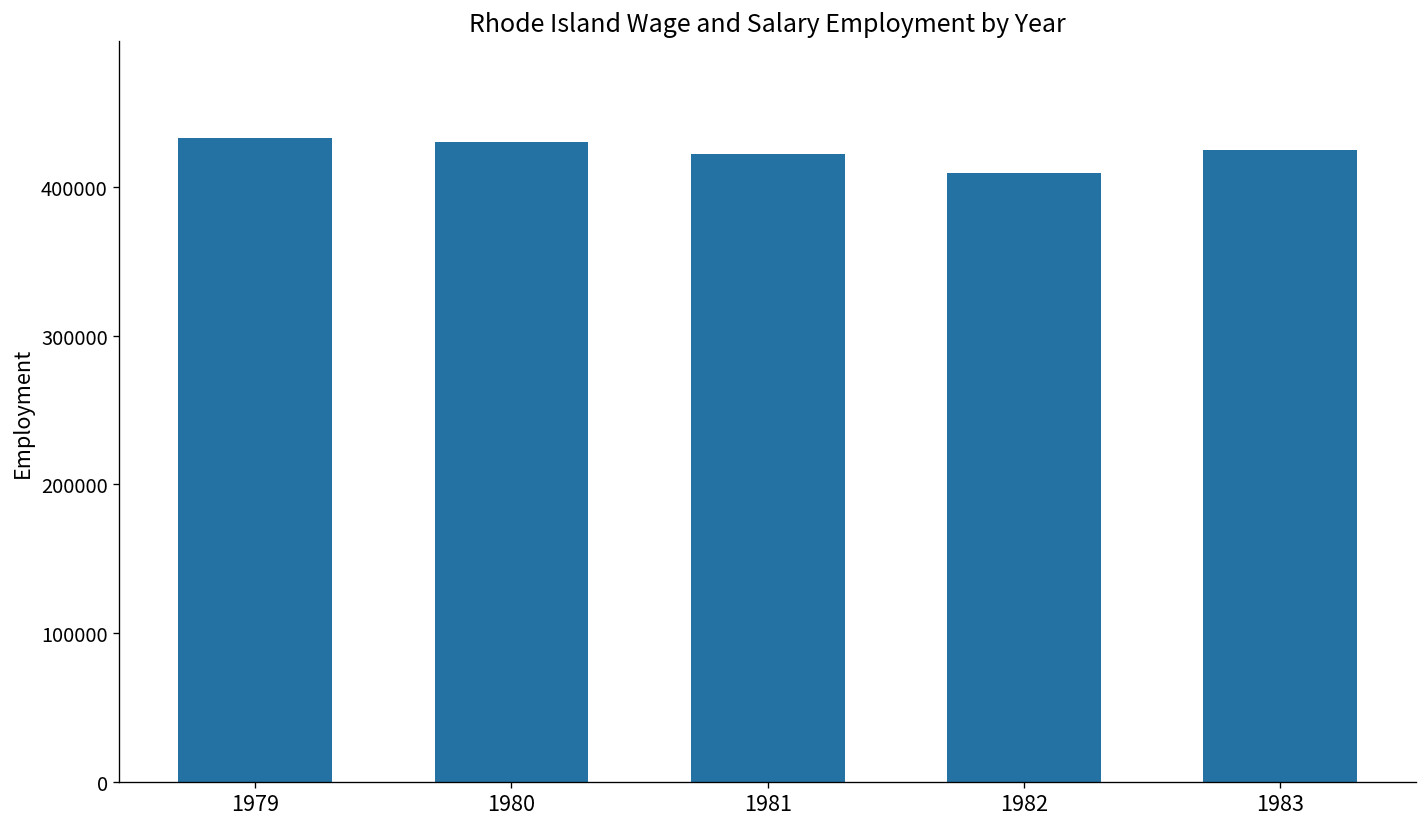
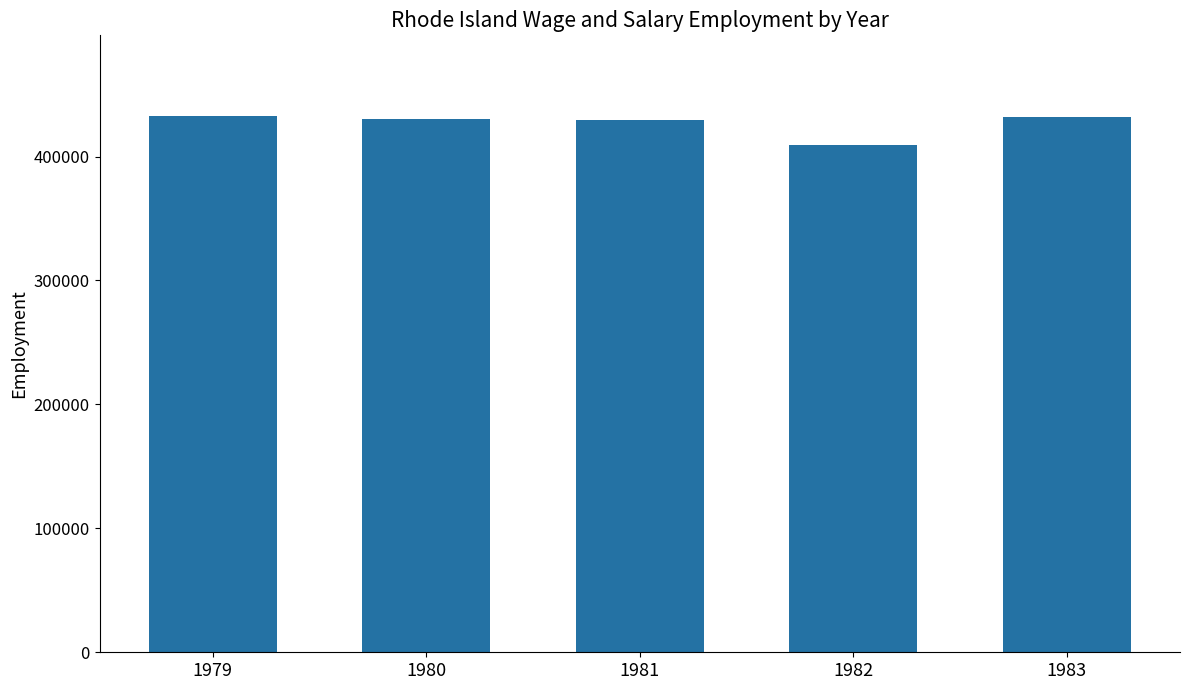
  {
    "1979": 433000,
    "1980": 430000,
-   "1981": 422000,
+   "1981": 430000,
    "1982": 409000,
-   "1983": 425000
+   "1983": 432000
  }
